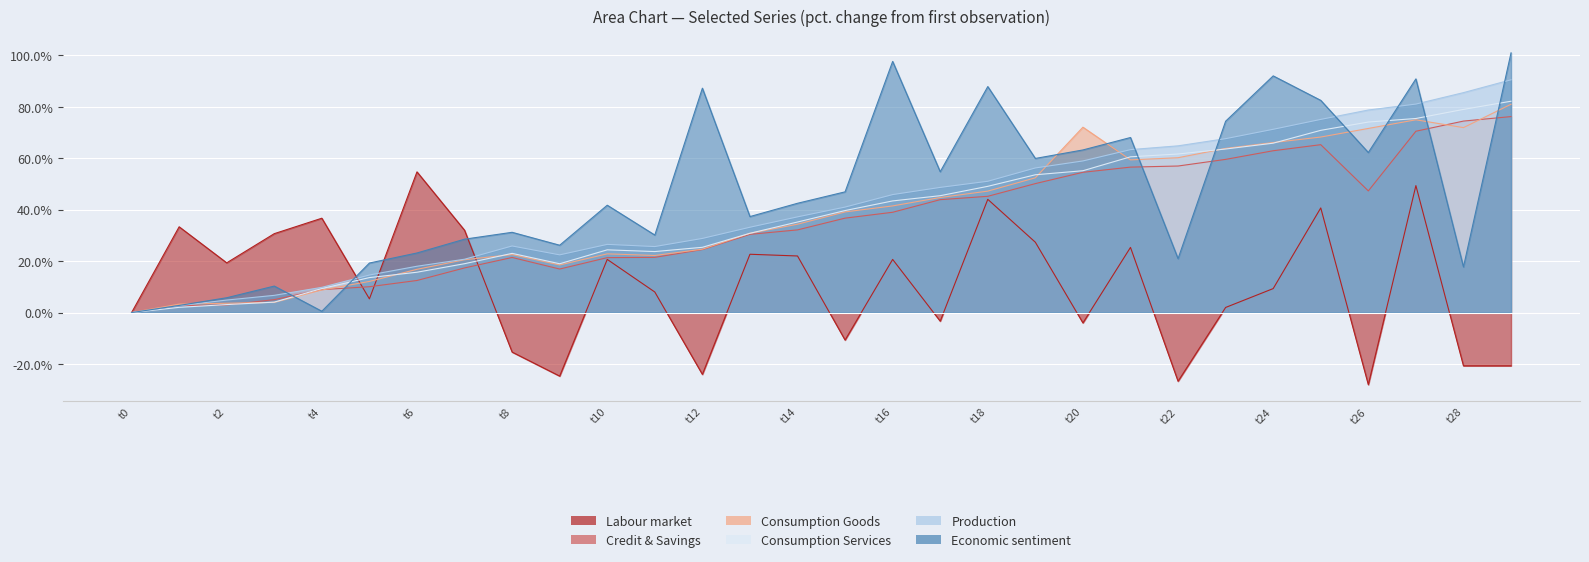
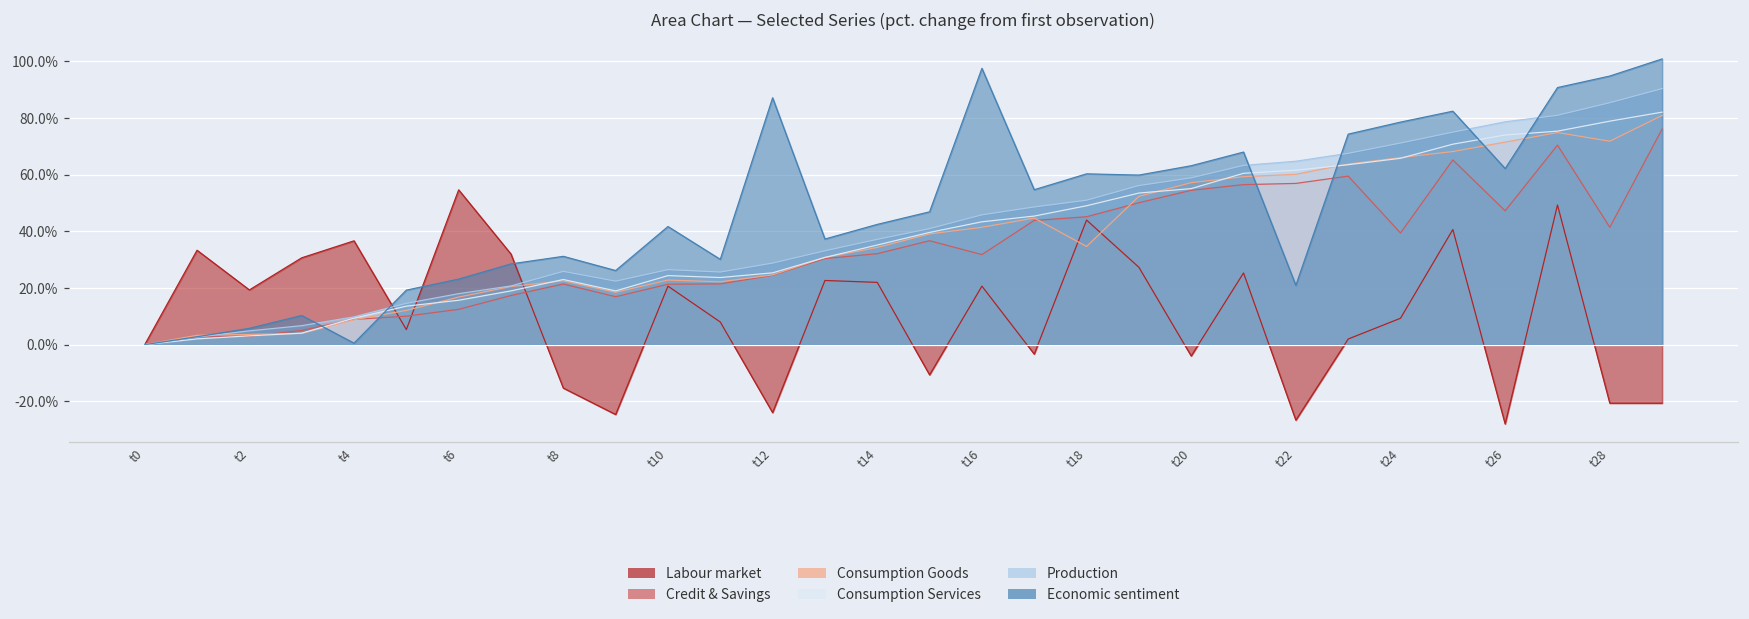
  {
    "Credit & Savings": {
      "t6": "12%",
      "t8": "21%",
      "t14": "32%",
-     "t16": "39%",
+     "t16": "32%",
      "t18": "45%",
      "t22": "57%",
-     "t24": "63%",
+     "t24": "39%",
      "t26": "47%",
-     "t28": "74%"
+     "t28": "41%"
    },
    "Consumption Goods": {
      "t6": "17%",
      "t10": "23%",
      "t16": "41%",
-     "t18": "47%",
-     "t20": "72%",
+     "t18": "35%",
+     "t20": "57%",
      "t22": "60%",
      "t26": "72%",
      "t28": "72%"
    },
    "Economic sentiment": {
      "t4": "1%",
      "t6": "23%",
      "t8": "31%",
      "t10": "42%",
      "t12": "87%",
      "t14": "42%",
      "t16": "98%",
-     "t18": "88%",
+     "t18": "60%",
      "t20": "63%",
      "t22": "21%",
-     "t24": "92%",
+     "t24": "79%",
      "t26": "62%",
-     "t28": "18%"
+     "t28": "95%"
    }
  }
